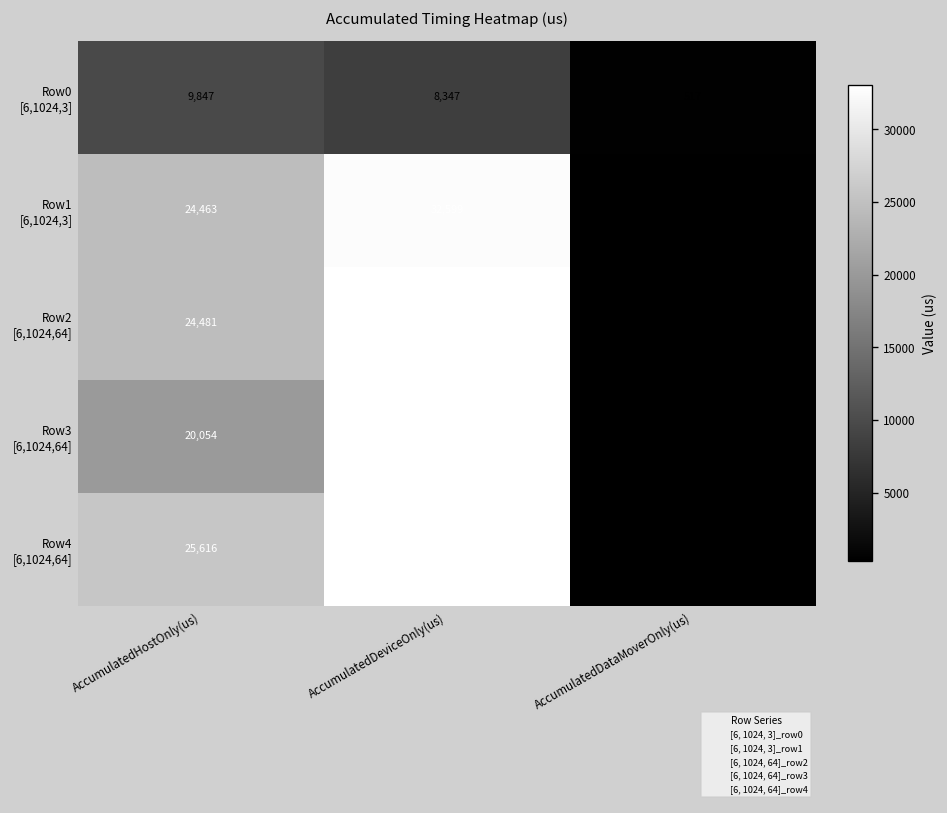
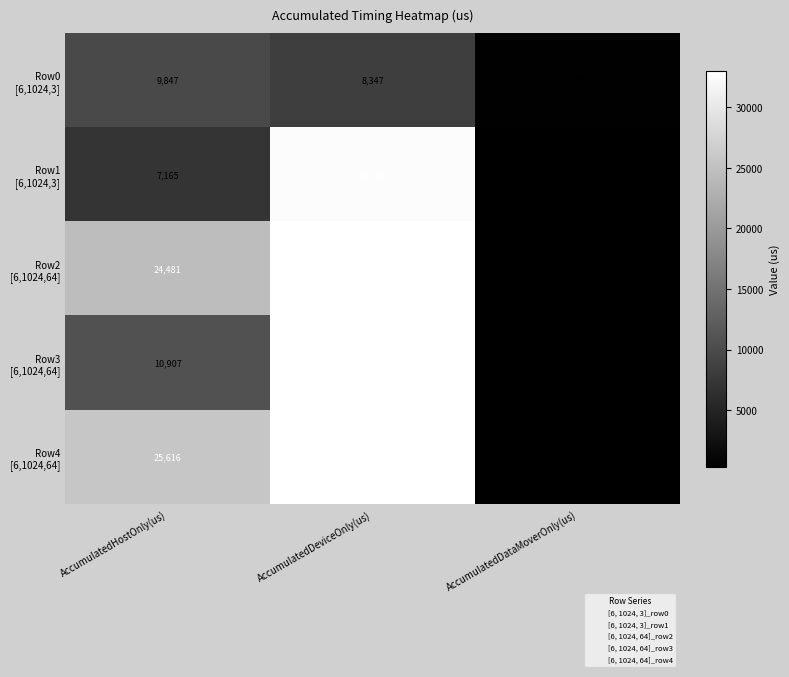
  {
    "Row0 [6,1024,3]": {
      "AccumulatedHostOnly(us)": "9,847",
      "AccumulatedDeviceOnly(us)": "8,347"
    },
    "Row1 [6,1024,3]": {
-     "AccumulatedHostOnly(us)": "24,463"
+     "AccumulatedHostOnly(us)": "7,165"
    },
    "Row2 [6,1024,64]": {
      "AccumulatedHostOnly(us)": "24,481"
    },
    "Row3 [6,1024,64]": {
-     "AccumulatedHostOnly(us)": "20,054"
+     "AccumulatedHostOnly(us)": "10,907"
    },
    "Row4 [6,1024,64]": {
      "AccumulatedHostOnly(us)": "25,616"
    }
  }
